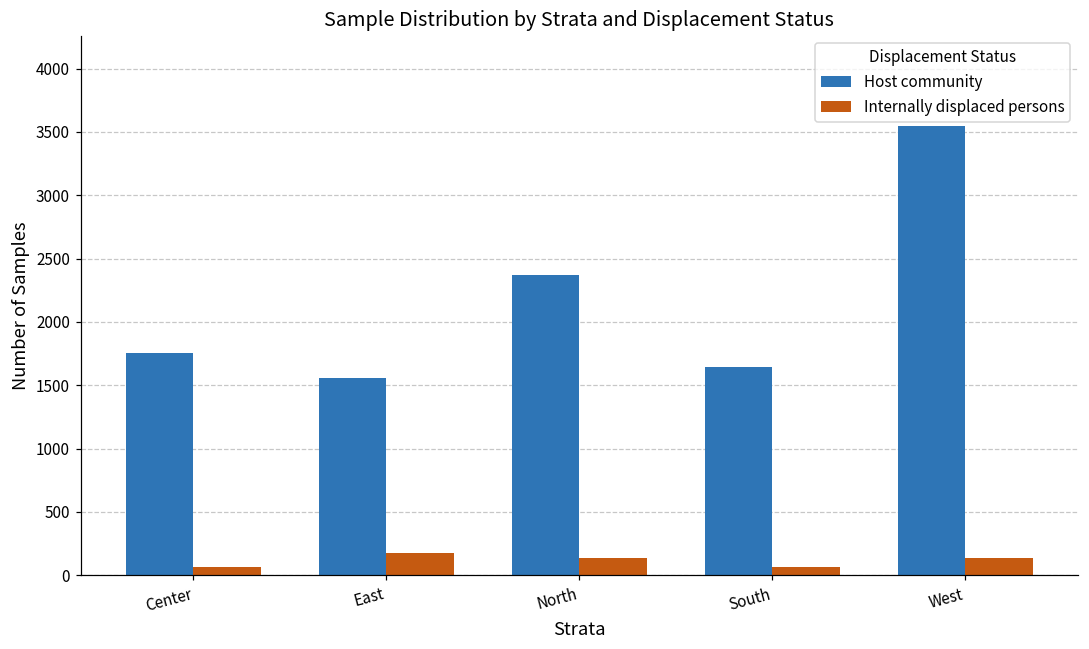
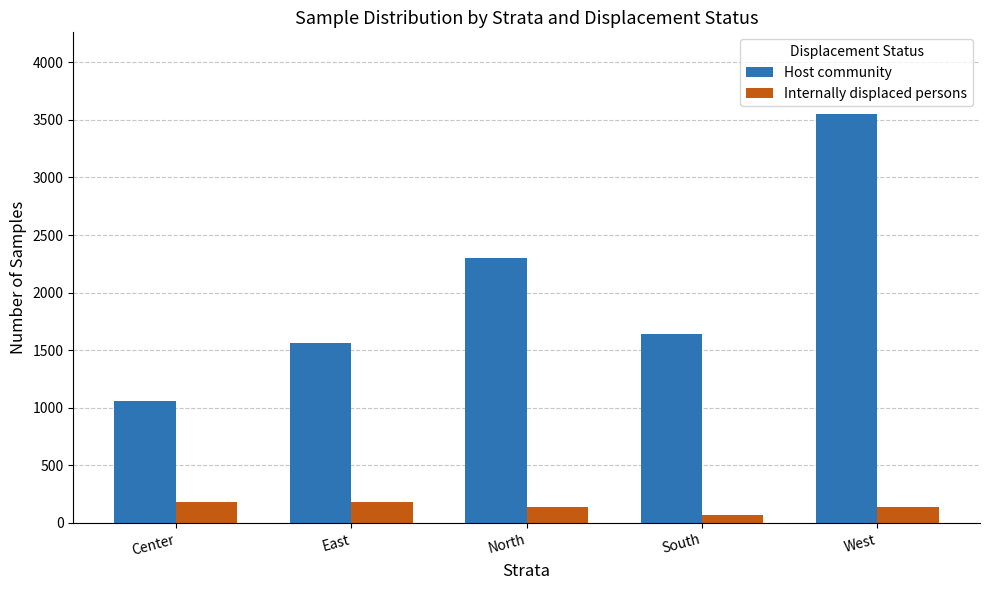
  {
    "Host community": {
-     "Center": 1760,
+     "Center": 1060,
      "East": 1560,
-     "North": 2370,
+     "North": 2300,
      "South": 1640,
      "West": 3550
    },
    "Internally displaced persons": {
-     "Center": 70,
+     "Center": 190,
      "East": 180,
      "North": 140,
      "South": 70,
      "West": 140
    }
  }
